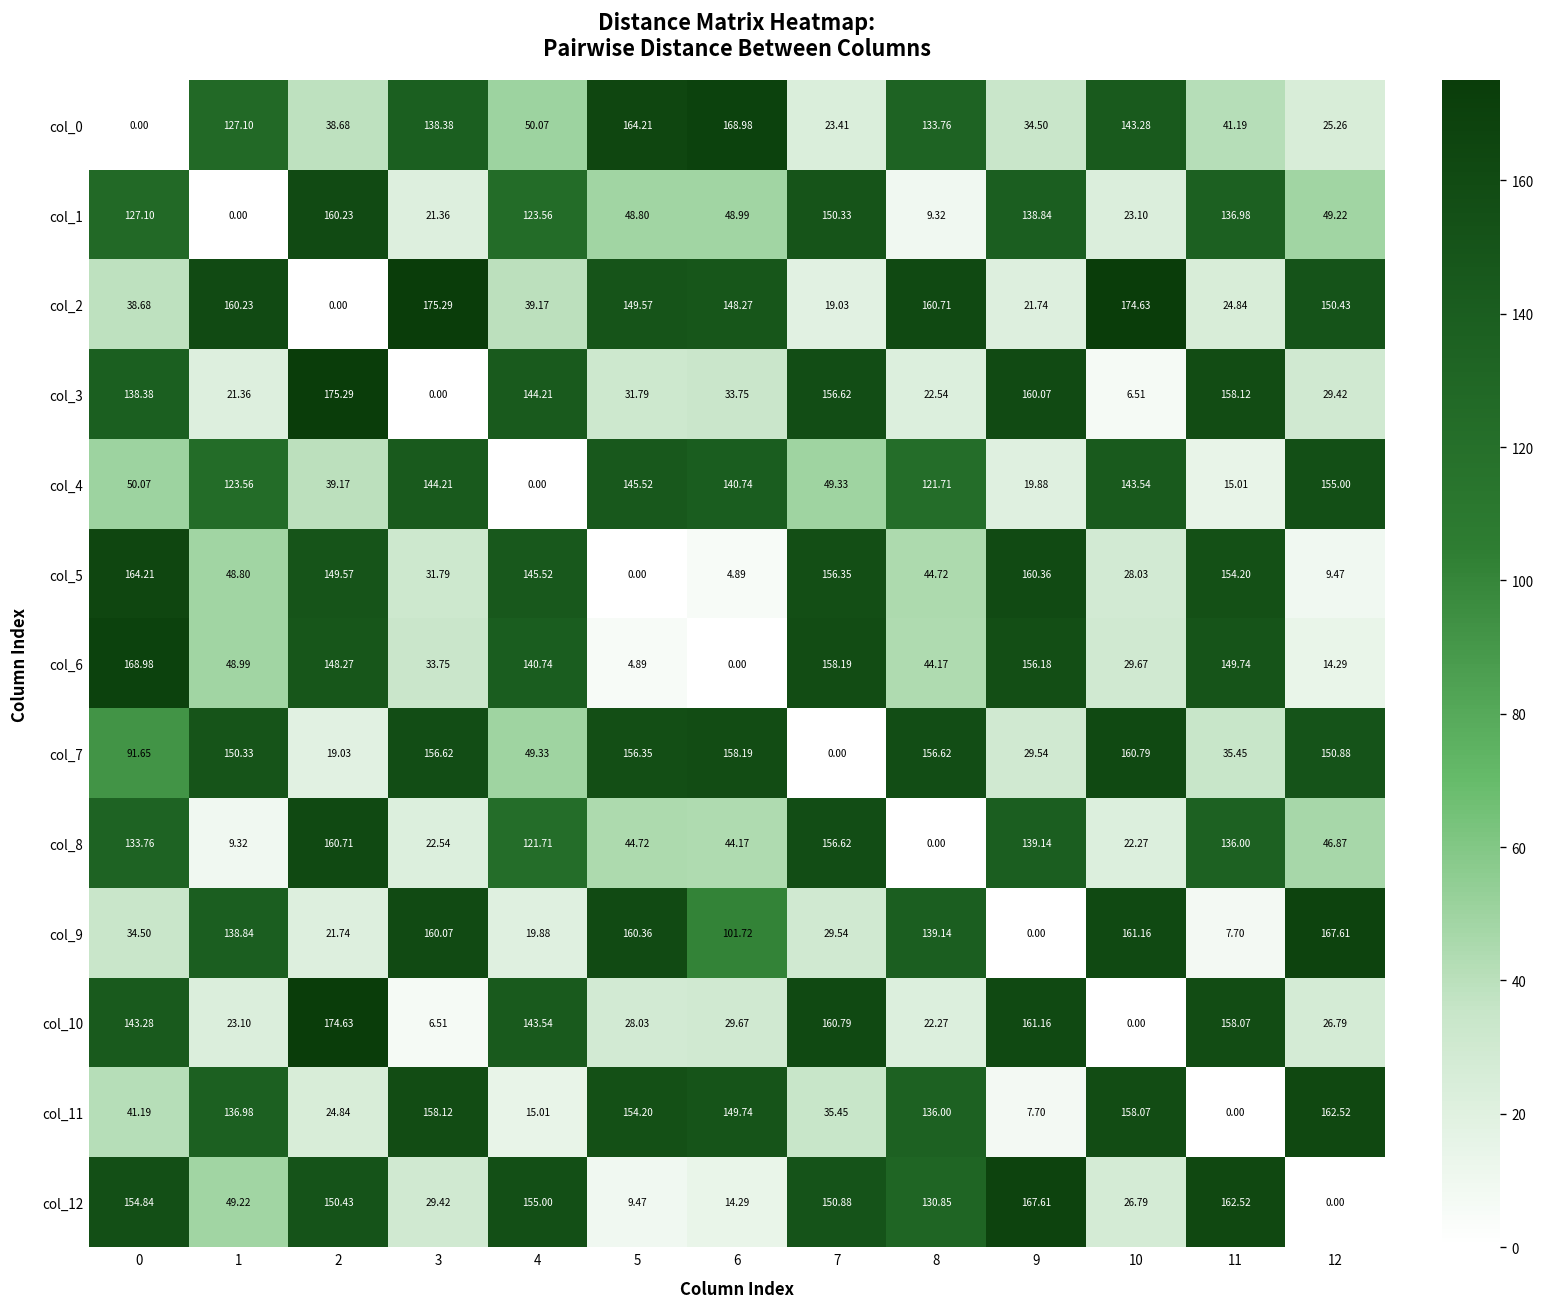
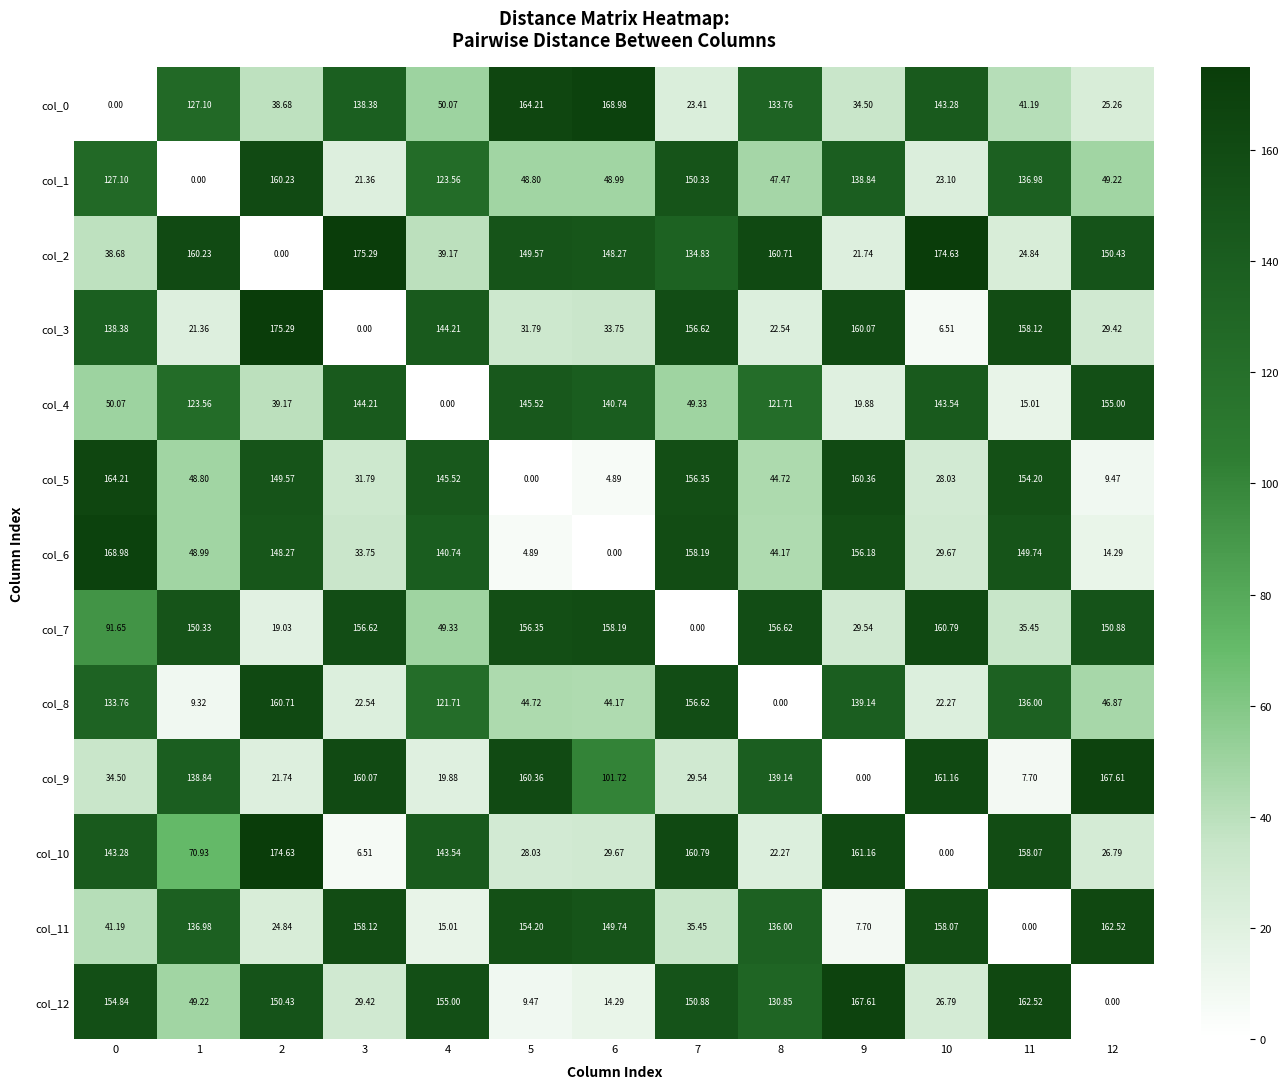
  {
    "col_0": {
      "0": 0.00,
      "1": 127.10,
      "2": 38.68,
      "3": 138.38,
      "4": 50.07,
      "5": 164.21,
      "6": 168.98,
      "7": 23.41,
      "8": 133.76,
      "9": 34.50,
      "10": 143.28,
      "11": 41.19,
      "12": 25.26
    },
    "col_1": {
      "0": 127.10,
      "1": 0.00,
      "2": 160.23,
      "3": 21.36,
      "4": 123.56,
      "5": 48.80,
      "6": 48.99,
      "7": 150.33,
-     "8": 9.32,
+     "8": 47.47,
      "9": 138.84,
      "10": 23.10,
      "11": 136.98,
      "12": 49.22
    },
    "col_2": {
      "0": 38.68,
      "1": 160.23,
      "2": 0.00,
      "3": 175.29,
      "4": 39.17,
      "5": 149.57,
      "6": 148.27,
-     "7": 19.03,
+     "7": 134.83,
      "8": 160.71,
      "9": 21.74,
      "10": 174.63,
      "11": 24.84,
      "12": 150.43
    },
    "col_3": {
      "0": 138.38,
      "1": 21.36,
      "2": 175.29,
      "3": 0.00,
      "4": 144.21,
      "5": 31.79,
      "6": 33.75,
      "7": 156.62,
      "8": 22.54,
      "9": 160.07,
      "10": 6.51,
      "11": 158.12,
      "12": 29.42
    },
    "col_4": {
      "0": 50.07,
      "1": 123.56,
      "2": 39.17,
      "3": 144.21,
      "4": 0.00,
      "5": 145.52,
      "6": 140.74,
      "7": 49.33,
      "8": 121.71,
      "9": 19.88,
      "10": 143.54,
      "11": 15.01,
      "12": 155.00
    },
    "col_5": {
      "0": 164.21,
      "1": 48.80,
      "2": 149.57,
      "3": 31.79,
      "4": 145.52,
      "5": 0.00,
      "6": 4.89,
      "7": 156.35,
      "8": 44.72,
      "9": 160.36,
      "10": 28.03,
      "11": 154.20,
      "12": 9.47
    },
    "col_6": {
      "0": 168.98,
      "1": 48.99,
      "2": 148.27,
      "3": 33.75,
      "4": 140.74,
      "5": 4.89,
      "6": 0.00,
      "7": 158.19,
      "8": 44.17,
      "9": 156.18,
      "10": 29.67,
      "11": 149.74,
      "12": 14.29
    },
    "col_7": {
      "0": 91.65,
      "1": 150.33,
      "2": 19.03,
      "3": 156.62,
      "4": 49.33,
      "5": 156.35,
      "6": 158.19,
      "7": 0.00,
      "8": 156.62,
      "9": 29.54,
      "10": 160.79,
      "11": 35.45,
      "12": 150.88
    },
    "col_8": {
      "0": 133.76,
      "1": 9.32,
      "2": 160.71,
      "3": 22.54,
      "4": 121.71,
      "5": 44.72,
      "6": 44.17,
      "7": 156.62,
      "8": 0.00,
      "9": 139.14,
      "10": 22.27,
      "11": 136.00,
      "12": 46.87
    },
    "col_9": {
      "0": 34.50,
      "1": 138.84,
      "2": 21.74,
      "3": 160.07,
      "4": 19.88,
      "5": 160.36,
      "6": 101.72,
      "7": 29.54,
      "8": 139.14,
      "9": 0.00,
      "10": 161.16,
      "11": 7.70,
      "12": 167.61
    },
    "col_10": {
      "0": 143.28,
-     "1": 23.10,
+     "1": 70.93,
      "2": 174.63,
      "3": 6.51,
      "4": 143.54,
      "5": 28.03,
      "6": 29.67,
      "7": 160.79,
      "8": 22.27,
      "9": 161.16,
      "10": 0.00,
      "11": 158.07,
      "12": 26.79
    },
    "col_11": {
      "0": 41.19,
      "1": 136.98,
      "2": 24.84,
      "3": 158.12,
      "4": 15.01,
      "5": 154.20,
      "6": 149.74,
      "7": 35.45,
      "8": 136.00,
      "9": 7.70,
      "10": 158.07,
      "11": 0.00,
      "12": 162.52
    },
    "col_12": {
      "0": 154.84,
      "1": 49.22,
      "2": 150.43,
      "3": 29.42,
      "4": 155.00,
      "5": 9.47,
      "6": 14.29,
      "7": 150.88,
      "8": 130.85,
      "9": 167.61,
      "10": 26.79,
      "11": 162.52,
      "12": 0.00
    }
  }
